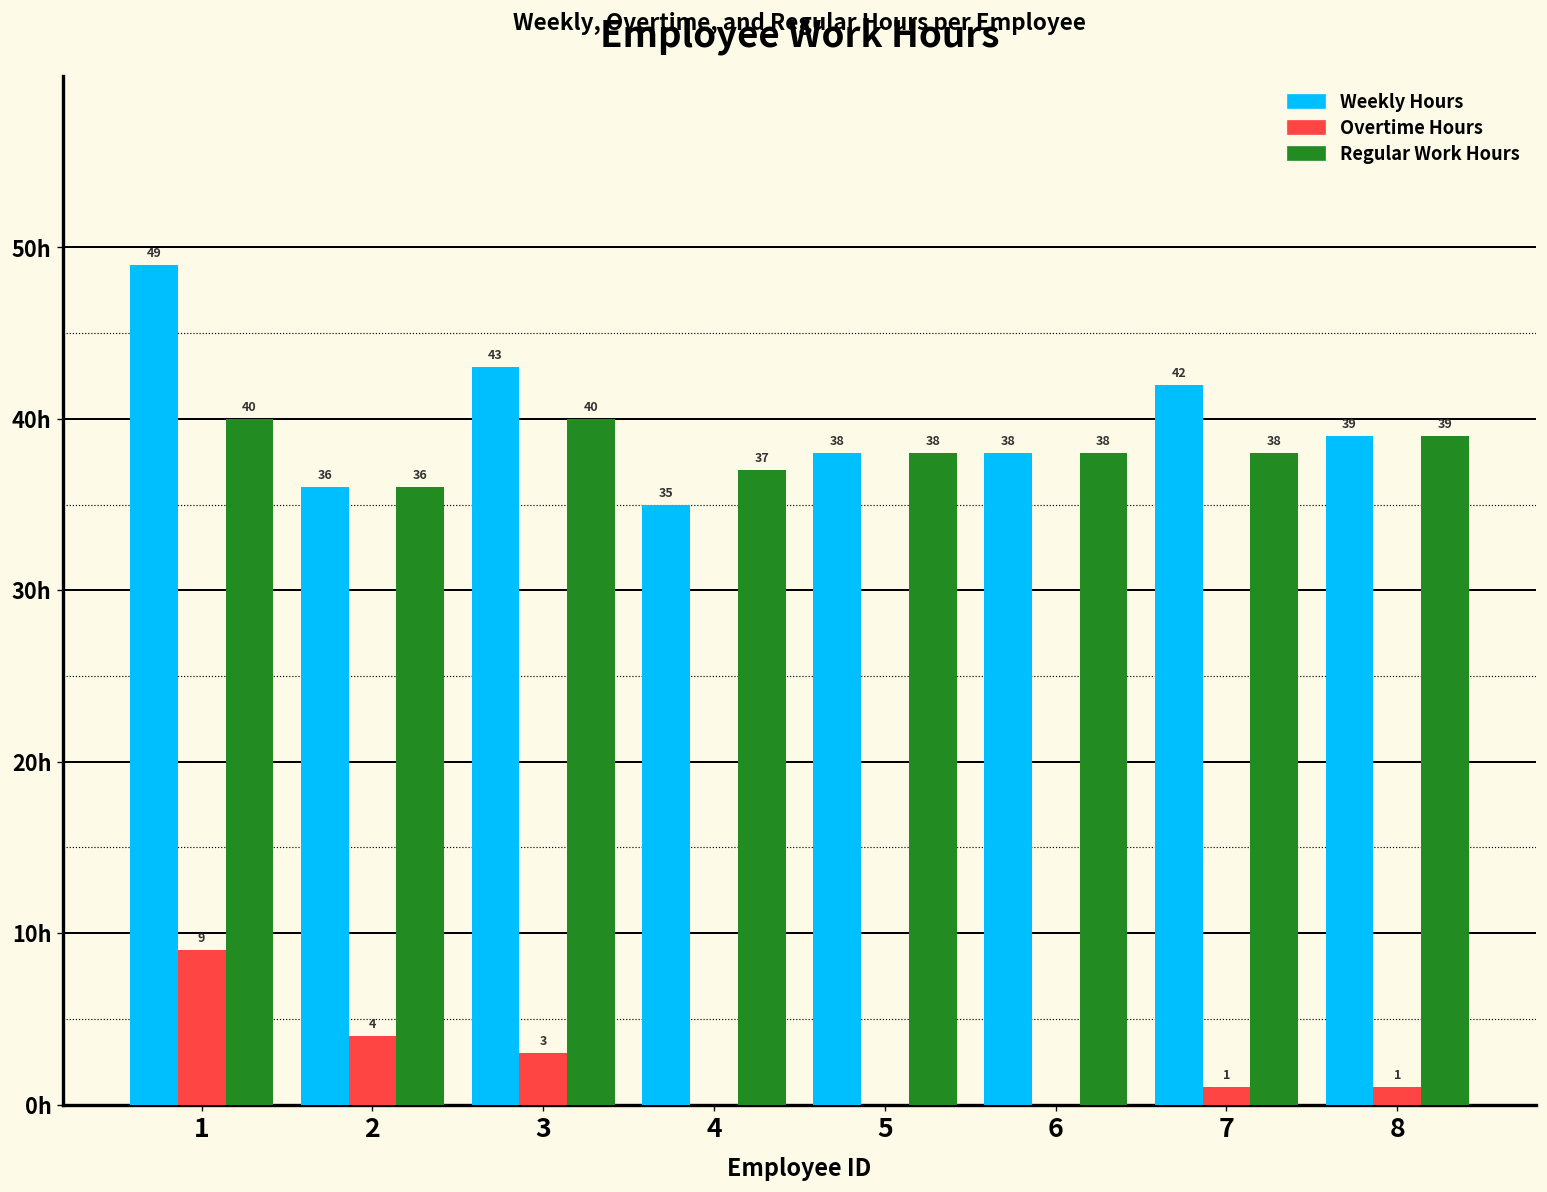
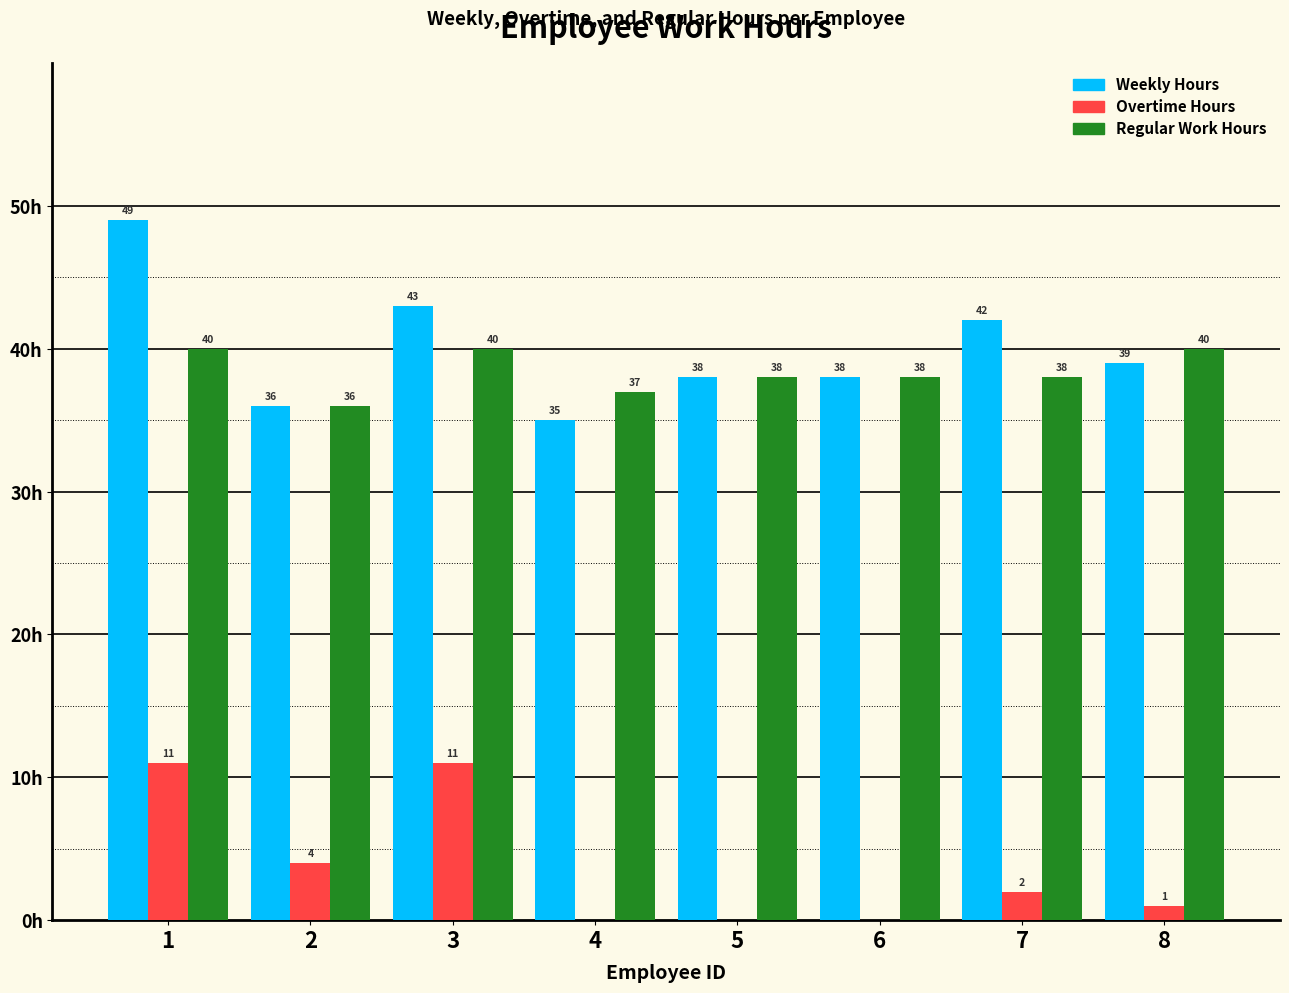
  {
    "Weekly Hours": {
      "1": 49,
      "2": 36,
      "3": 43,
      "4": 35,
      "5": 38,
      "6": 38,
      "7": 42,
      "8": 39
    },
    "Overtime Hours": {
-     "1": 9,
+     "1": 11,
      "2": 4,
-     "3": 3,
-     "7": 1,
+     "3": 11,
+     "7": 2,
      "8": 1
    },
    "Regular Work Hours": {
      "1": 40,
      "2": 36,
      "3": 40,
      "4": 37,
      "5": 38,
      "6": 38,
      "7": 38,
-     "8": 39
+     "8": 40
    }
  }
